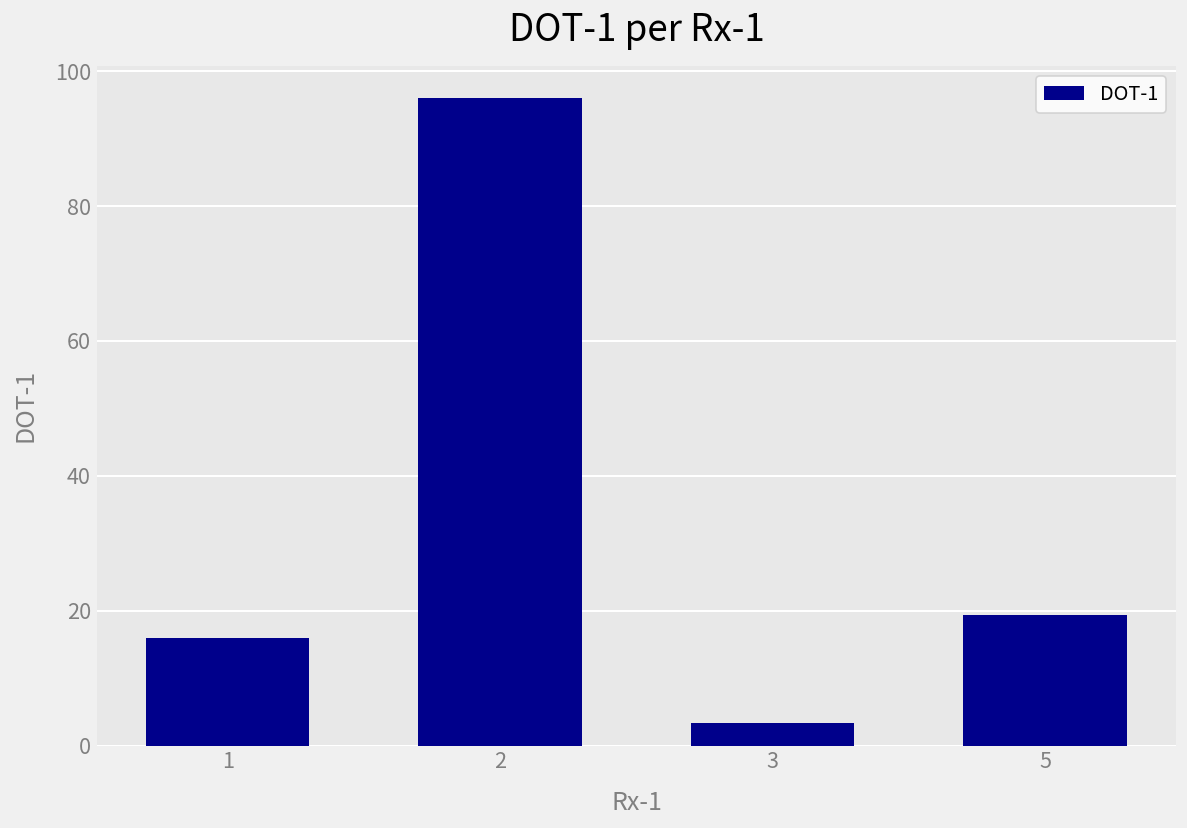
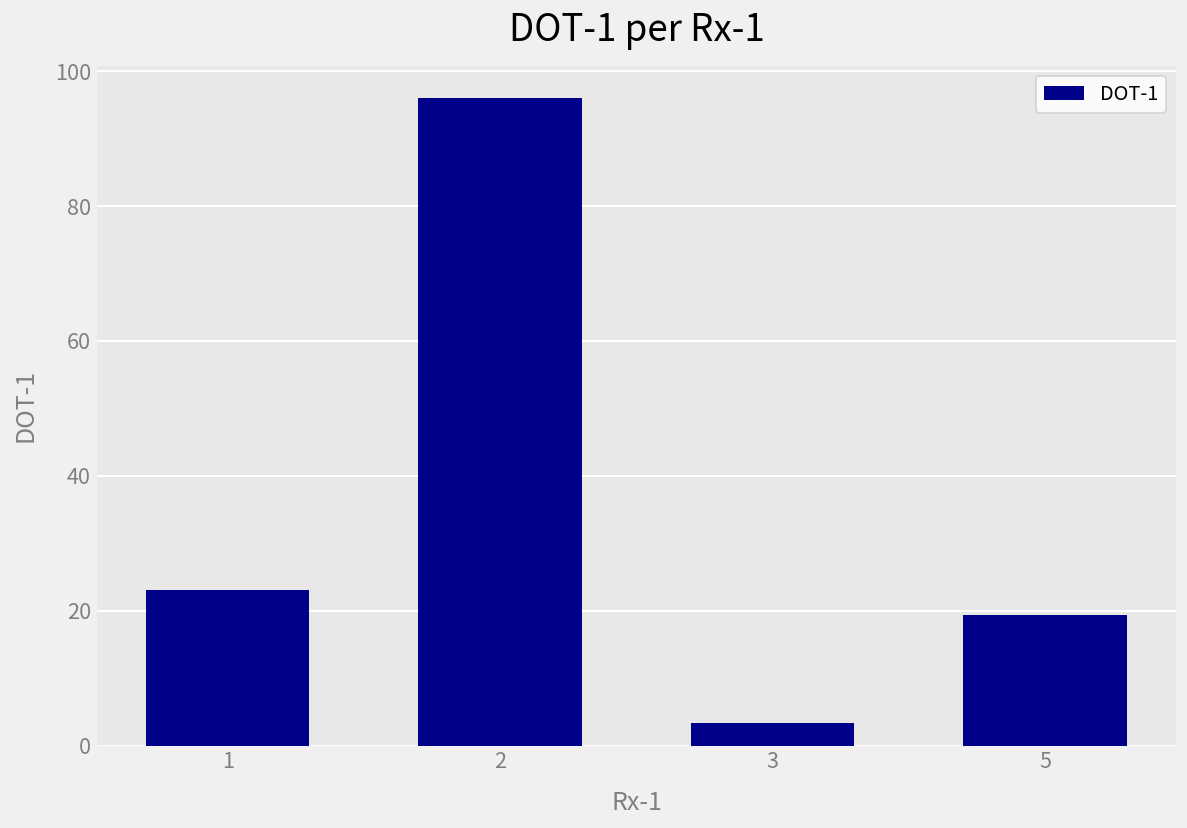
  {
-   "1": 16,
+   "1": 23,
    "2": 96,
    "3": 3,
    "5": 19
  }
